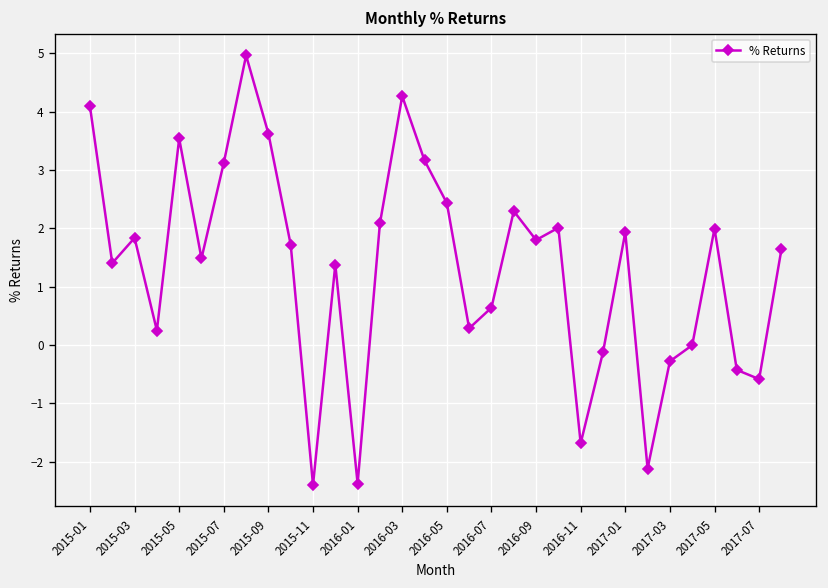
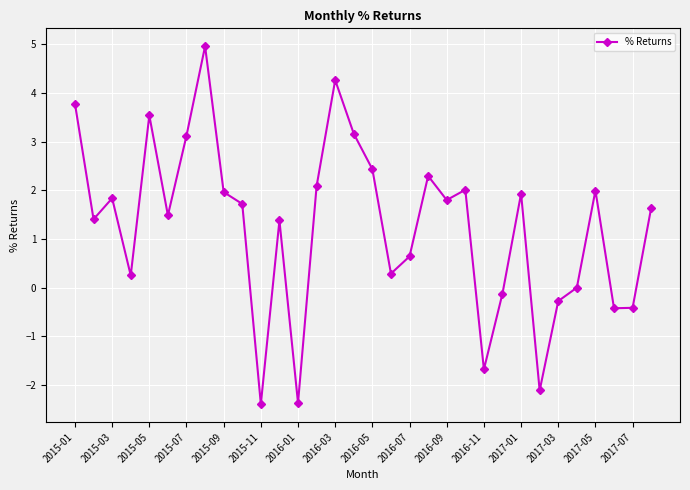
  {
-   "2015-01": 4.1,
+   "2015-01": 3.8,
    "2015-03": 1.8,
    "2015-05": 3.5,
    "2015-07": 3.1,
-   "2015-09": 3.6,
+   "2015-09": 2.0,
    "2015-11": -2.4,
    "2016-01": -2.4,
    "2016-03": 4.3,
    "2016-05": 2.4,
    "2016-07": 0.6,
    "2016-09": 1.8,
    "2016-11": -1.7,
    "2017-01": 1.9,
    "2017-03": -0.3,
    "2017-05": 2.0,
-   "2017-07": -0.6
+   "2017-07": -0.4
  }
